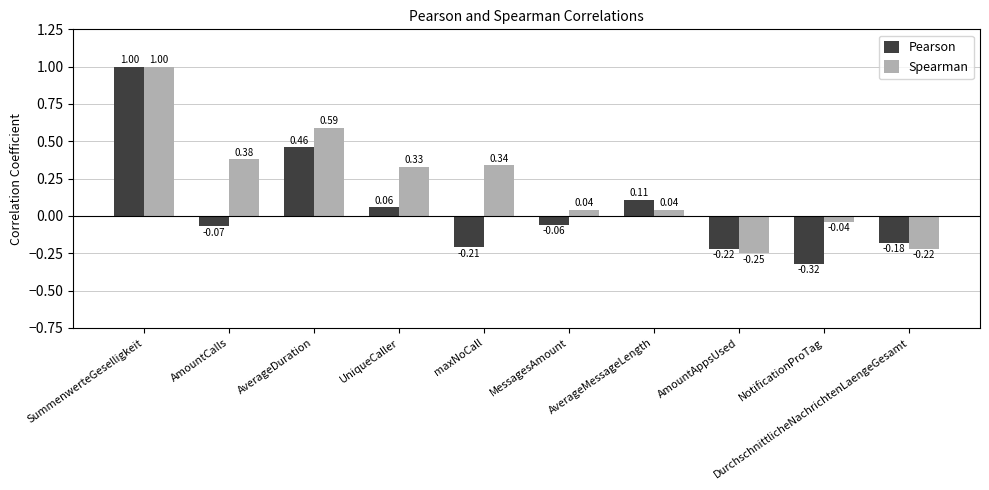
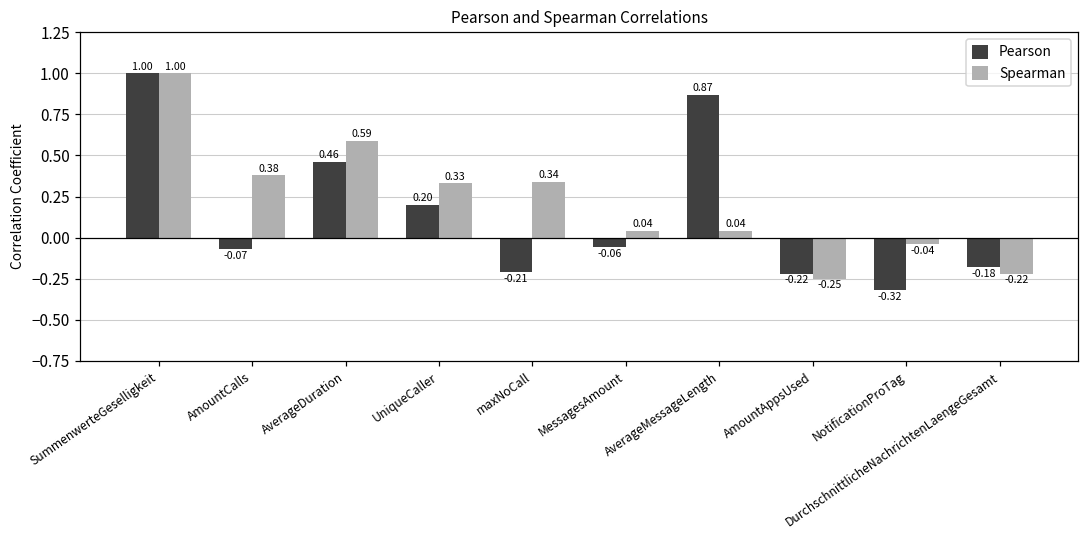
  {
    "Pearson": {
      "SummenwerteGeselligkeit": 1.00,
      "AmountCalls": -0.07,
      "AverageDuration": 0.46,
-     "UniqueCaller": 0.06,
+     "UniqueCaller": 0.20,
      "maxNoCall": -0.21,
      "MessagesAmount": -0.06,
-     "AverageMessageLength": 0.11,
+     "AverageMessageLength": 0.87,
      "AmountAppsUsed": -0.22,
      "NotificationProTag": -0.32,
      "DurchschnittlicheNachrichtenLaengeGesamt": -0.18
    },
    "Spearman": {
      "SummenwerteGeselligkeit": 1.00,
      "AmountCalls": 0.38,
      "AverageDuration": 0.59,
      "UniqueCaller": 0.33,
      "maxNoCall": 0.34,
      "MessagesAmount": 0.04,
      "AverageMessageLength": 0.04,
      "AmountAppsUsed": -0.25,
      "NotificationProTag": -0.04,
      "DurchschnittlicheNachrichtenLaengeGesamt": -0.22
    }
  }
